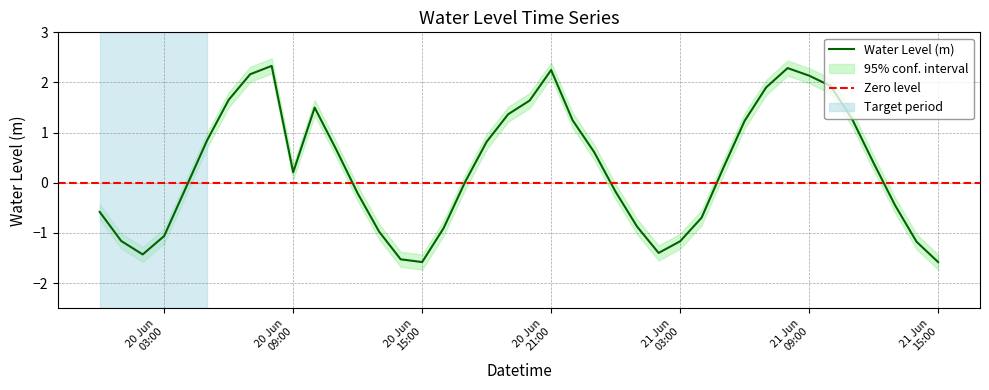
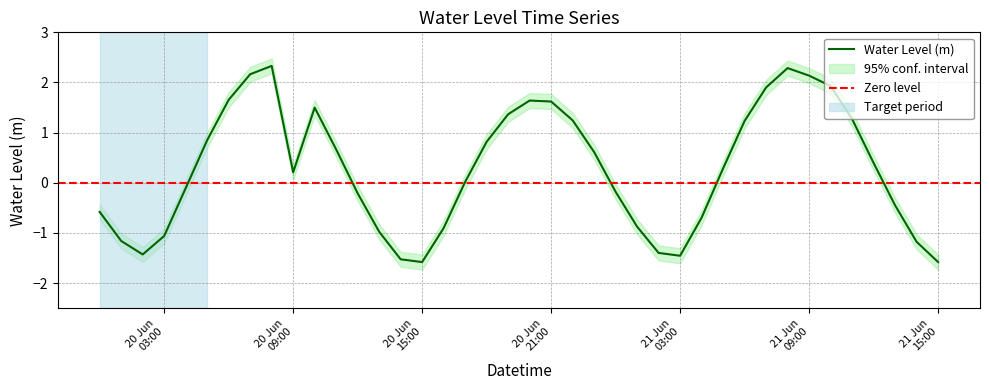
  {
    "Water Level (m)": {
      "20 Jun 09:00": 0.2,
      "20 Jun 15:00": -1.6,
-     "20 Jun 21:00": 2.2,
-     "21 Jun 03:00": -1.2,
+     "20 Jun 21:00": 1.6,
+     "21 Jun 03:00": -1.5,
      "21 Jun 09:00": 2.1,
      "21 Jun 15:00": -1.6
    }
  }
